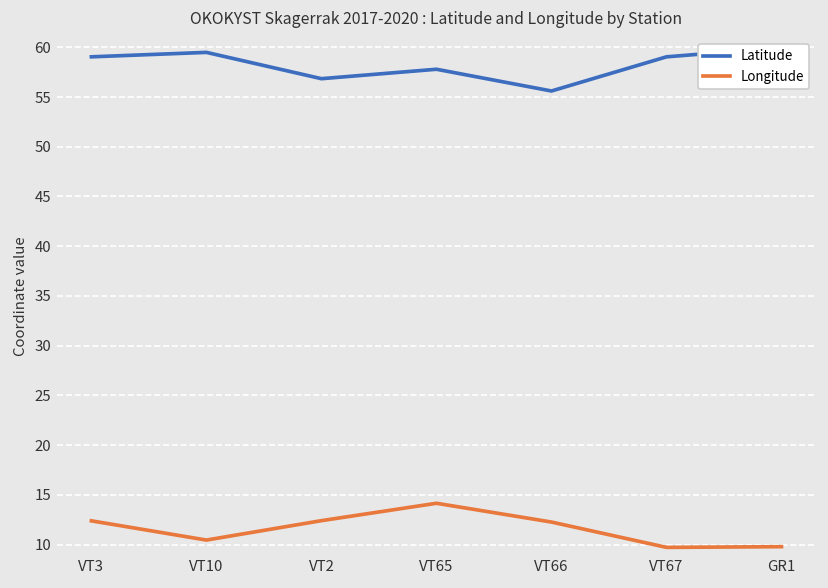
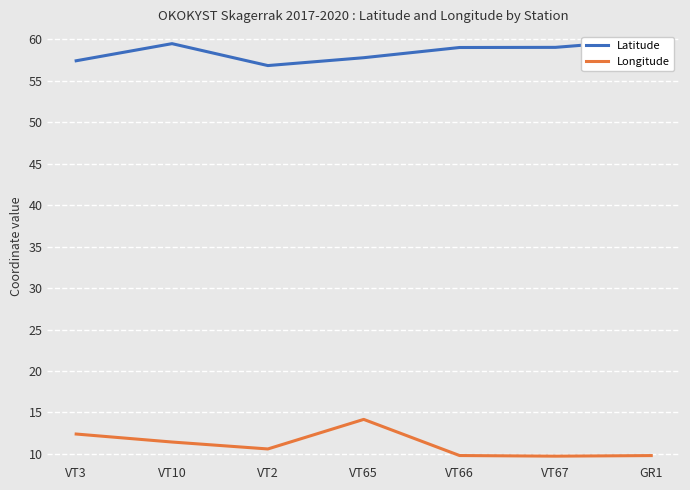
  {
    "Latitude": {
-     "VT3": 59,
+     "VT3": 57,
      "VT10": 59,
      "VT2": 57,
      "VT65": 58,
-     "VT66": 56,
+     "VT66": 59,
      "VT67": 59
    },
    "Longitude": {
      "VT3": 12,
-     "VT10": 10,
-     "VT2": 12,
+     "VT10": 11,
+     "VT2": 11,
      "VT65": 14,
-     "VT66": 12,
+     "VT66": 10,
      "VT67": 10,
      "GR1": 10
    }
  }
